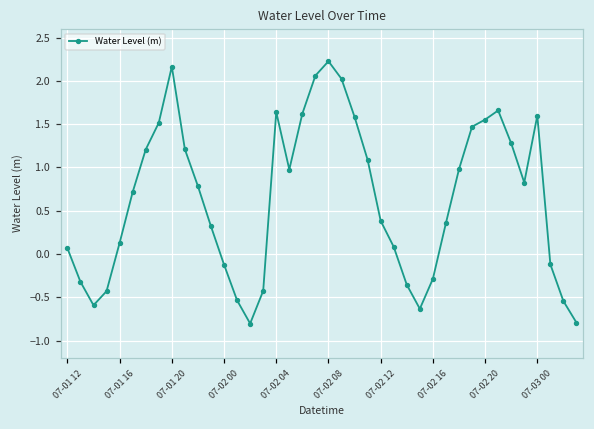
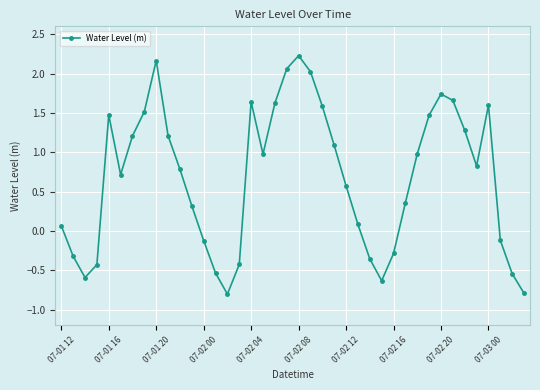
  {
    "07-01 12": 0.1,
-   "07-01 16": 0.1,
+   "07-01 16": 1.5,
    "07-01 20": 2.2,
    "07-02 00": -0.1,
    "07-02 04": 1.6,
    "07-02 08": 2.2,
-   "07-02 12": 0.4,
+   "07-02 12": 0.6,
    "07-02 16": -0.3,
-   "07-02 20": 1.6,
+   "07-02 20": 1.7,
    "07-03 00": 1.6
  }
